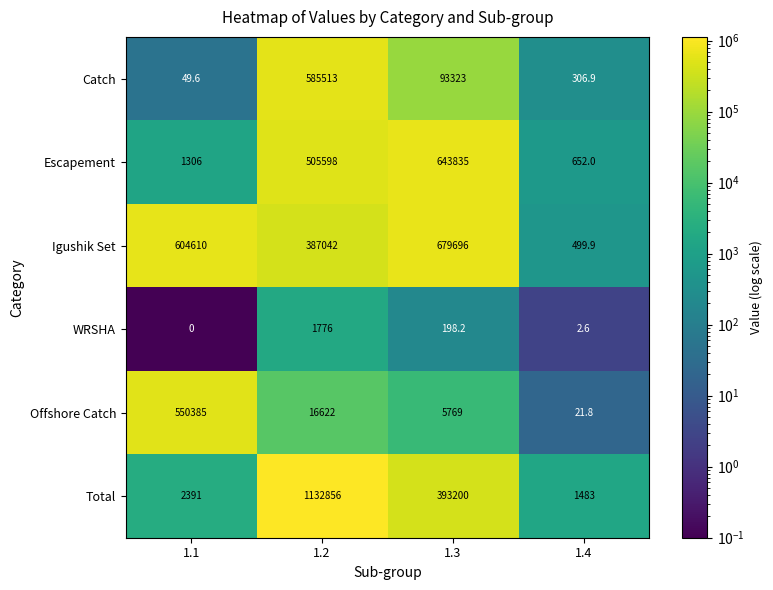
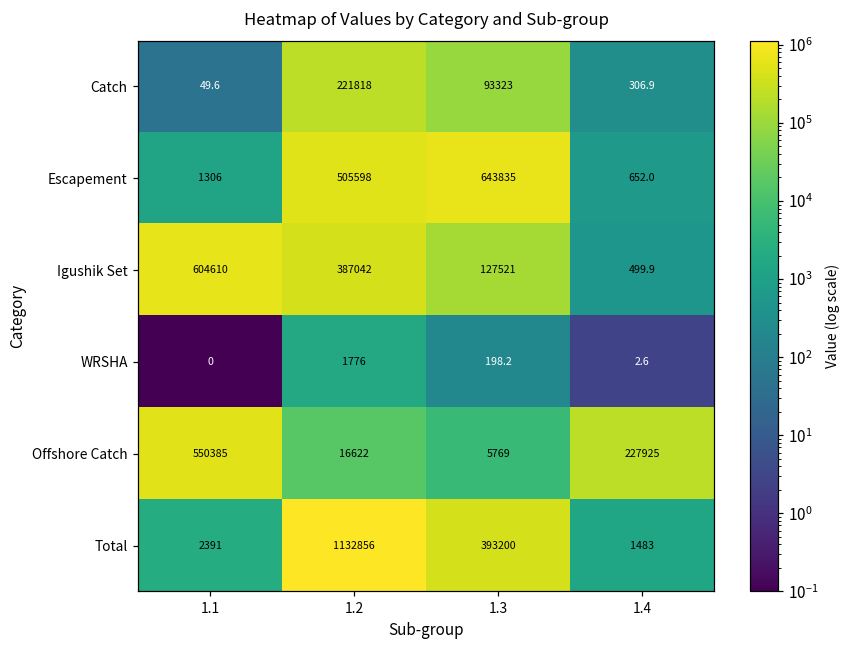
  {
    "Catch": {
      "1.1": 49.6,
-     "1.2": 585513,
+     "1.2": 221818,
      "1.3": 93323,
      "1.4": 306.9
    },
    "Escapement": {
      "1.1": 1306,
      "1.2": 505598,
      "1.3": 643835,
      "1.4": 652.0
    },
    "Igushik Set": {
      "1.1": 604610,
      "1.2": 387042,
-     "1.3": 679696,
+     "1.3": 127521,
      "1.4": 499.9
    },
    "WRSHA": {
      "1.1": 0,
      "1.2": 1776,
      "1.3": 198.2,
      "1.4": 2.6
    },
    "Offshore Catch": {
      "1.1": 550385,
      "1.2": 16622,
      "1.3": 5769,
-     "1.4": 21.8
+     "1.4": 227925
    },
    "Total": {
      "1.1": 2391,
      "1.2": 1132856,
      "1.3": 393200,
      "1.4": 1483
    }
  }
